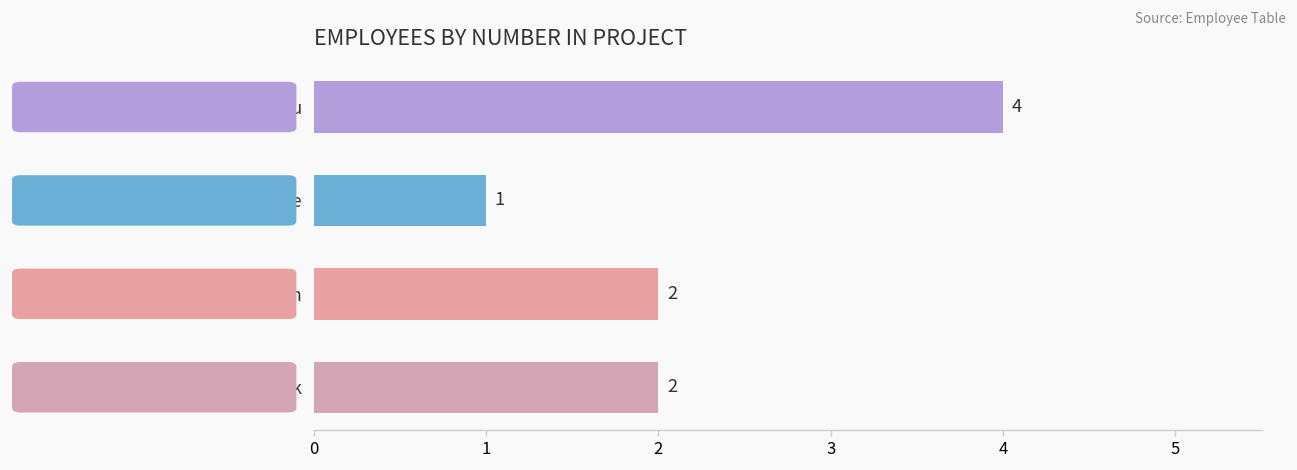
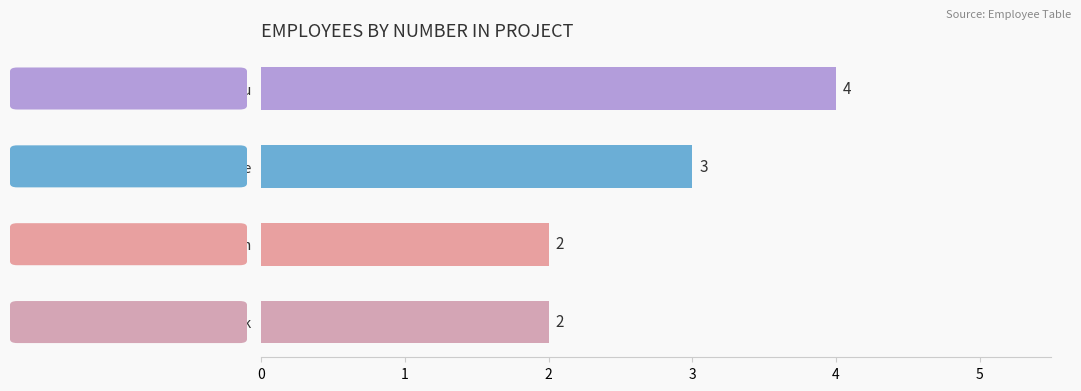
  {
    "Seydou": 4,
-   "Etienne": 1,
+   "Etienne": 3,
    "Cheikh": 2,
    "Romarick": 2
  }
